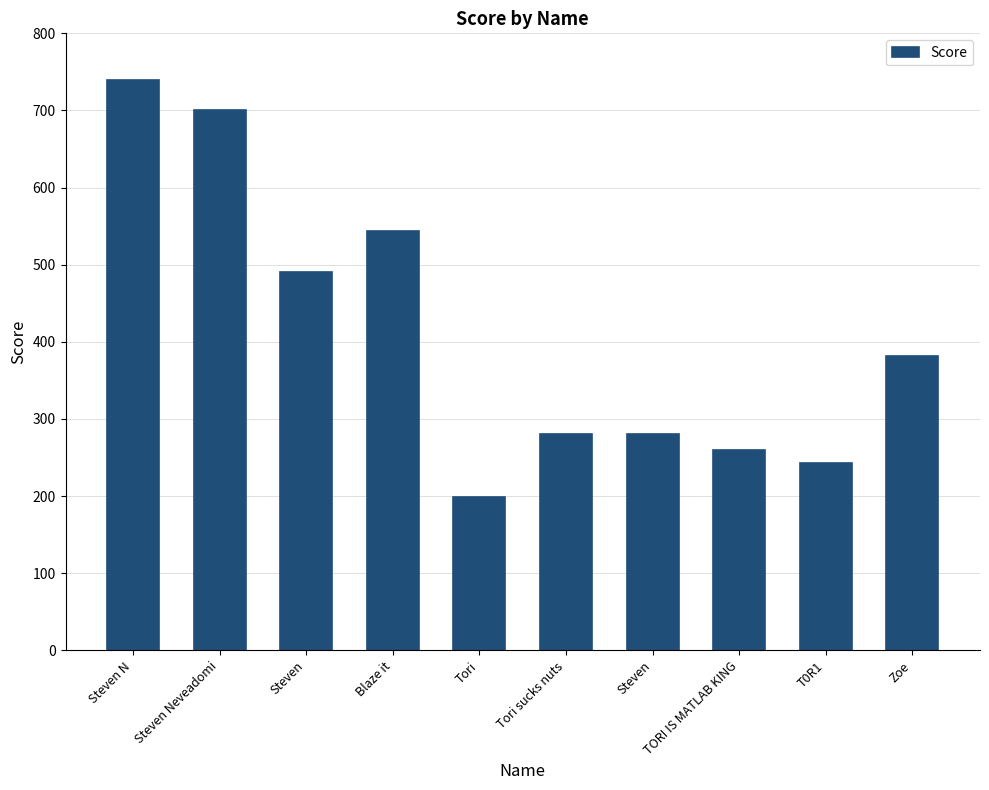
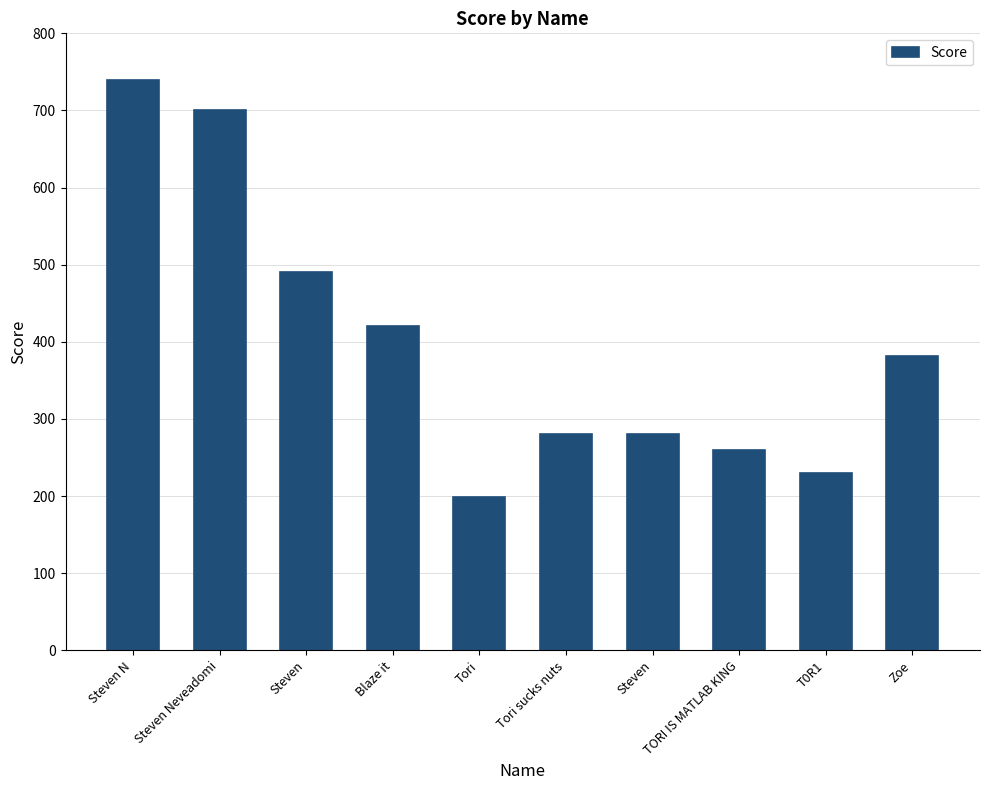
  {
    "Steven N": 740,
    "Steven Neveadomi": 700,
-   "Blaze it": 540,
+   "Blaze it": 420,
    "Tori": 200,
    "Tori sucks nuts": 280,
    "TORI IS MATLAB KING": 260,
-   "T0R1": 240,
+   "T0R1": 230,
    "Zoe": 380
  }
